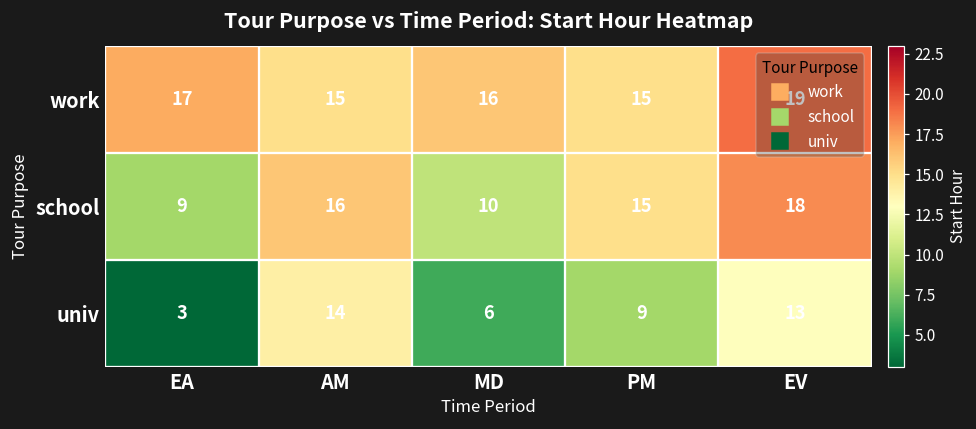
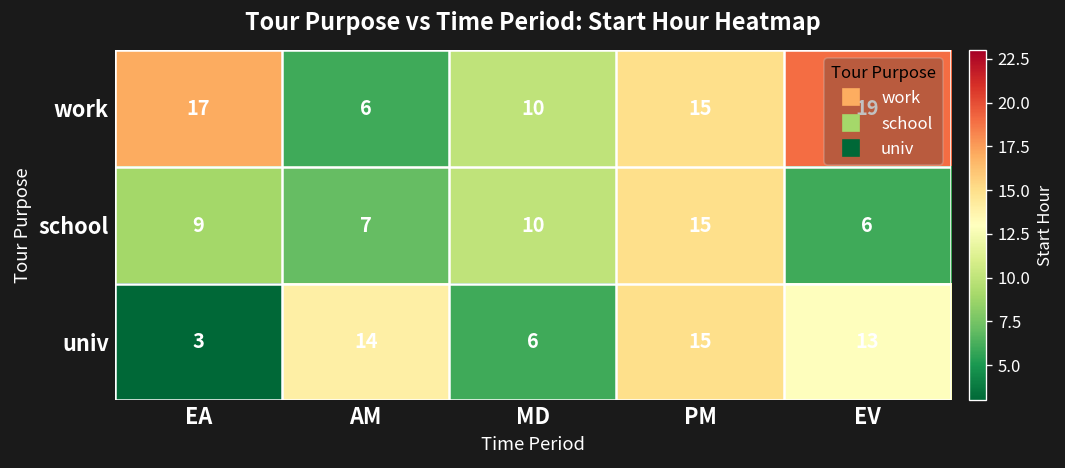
  {
    "work": {
      "EA": 17,
-     "AM": 15,
-     "MD": 16,
+     "AM": 6,
+     "MD": 10,
      "PM": 15
    },
    "school": {
      "EA": 9,
-     "AM": 16,
+     "AM": 7,
      "MD": 10,
      "PM": 15,
-     "EV": 18
+     "EV": 6
    },
    "univ": {
      "EA": 3,
      "AM": 14,
      "MD": 6,
-     "PM": 9,
+     "PM": 15,
      "EV": 13
    }
  }
